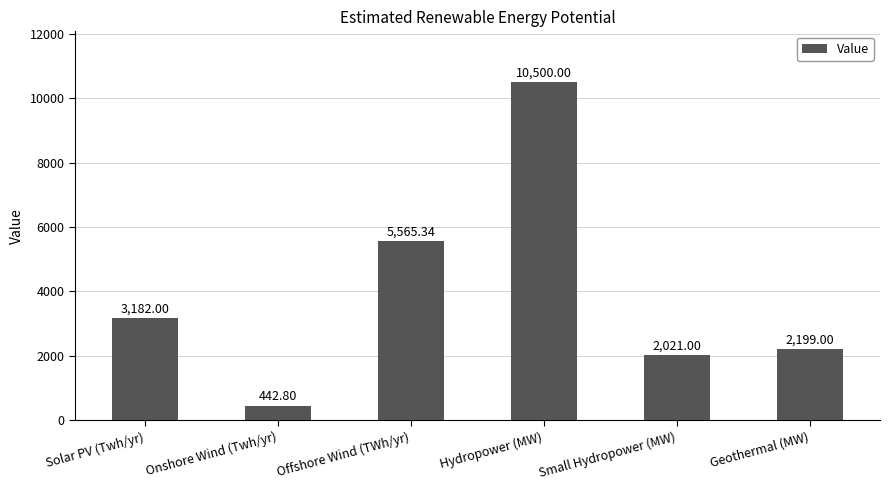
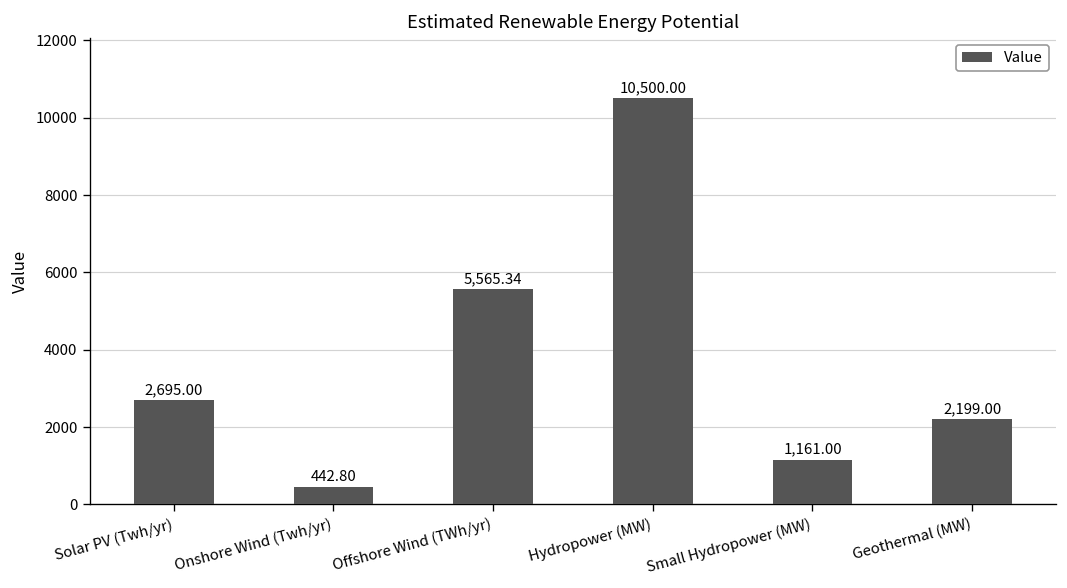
  {
-   "Solar PV (Twh/yr)": "3,182.00",
+   "Solar PV (Twh/yr)": "2,695.00",
    "Onshore Wind (Twh/yr)": "442.80",
    "Offshore Wind (TWh/yr)": "5,565.34",
    "Hydropower (MW)": "10,500.00",
-   "Small Hydropower (MW)": "2,021.00",
+   "Small Hydropower (MW)": "1,161.00",
    "Geothermal (MW)": "2,199.00"
  }
